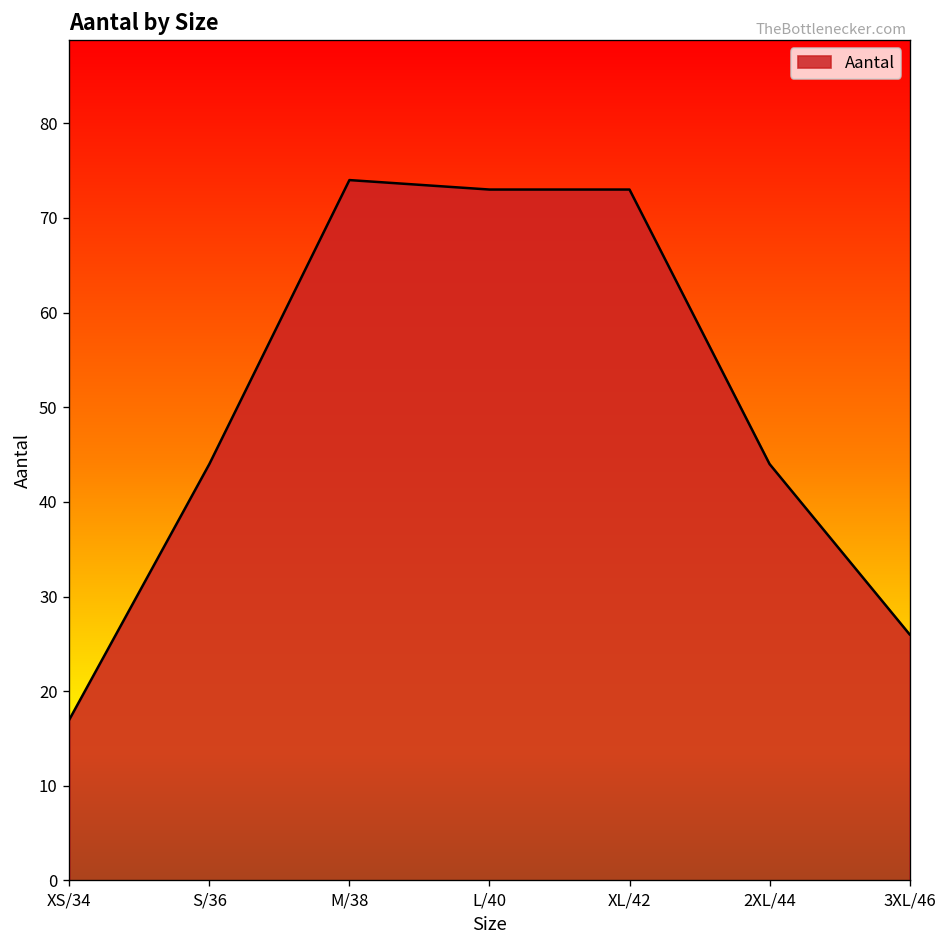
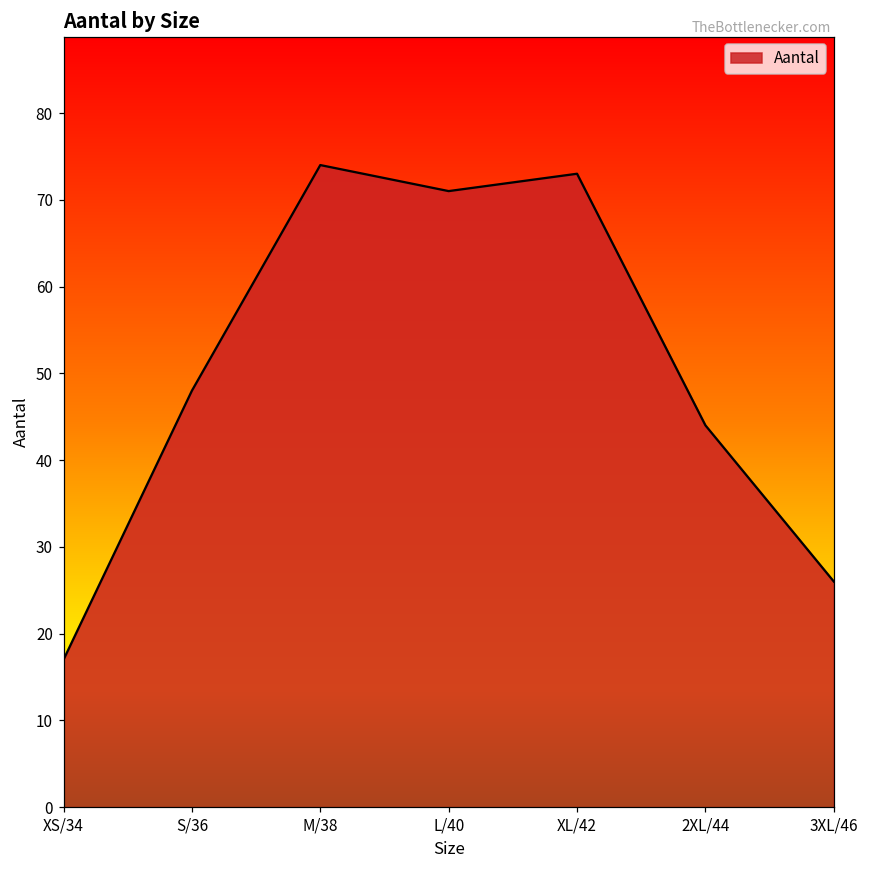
  {
    "XS/34": 17,
-   "S/36": 44,
+   "S/36": 48,
    "M/38": 74,
-   "L/40": 73,
+   "L/40": 71,
    "XL/42": 73,
    "2XL/44": 44,
    "3XL/46": 26
  }
